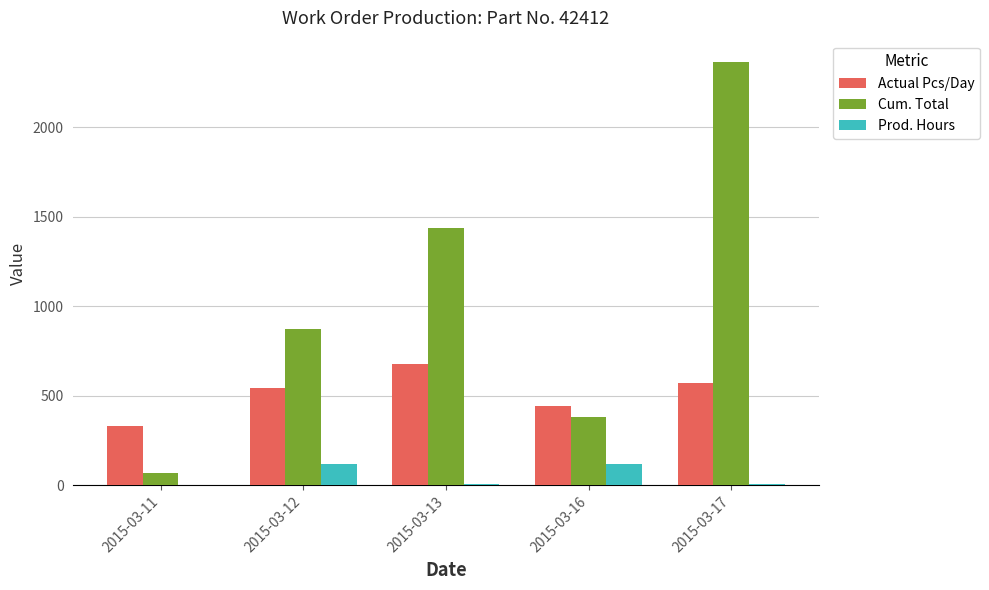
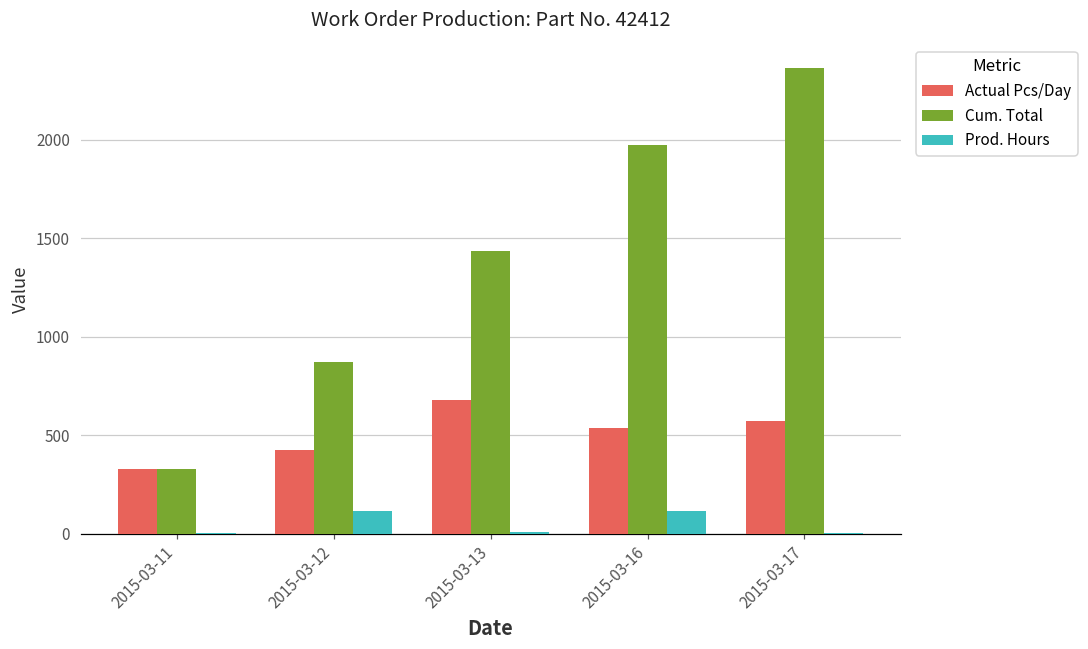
  {
    "Actual Pcs/Day": {
      "2015-03-11": 330,
-     "2015-03-12": 540,
+     "2015-03-12": 430,
      "2015-03-13": 680,
-     "2015-03-16": 450,
+     "2015-03-16": 540,
      "2015-03-17": 570
    },
    "Cum. Total": {
-     "2015-03-11": 70,
+     "2015-03-11": 330,
      "2015-03-12": 870,
      "2015-03-13": 1440,
-     "2015-03-16": 380,
+     "2015-03-16": 1970,
      "2015-03-17": 2360
    },
    "Prod. Hours": {
      "2015-03-12": 120,
      "2015-03-16": 120
    }
  }
